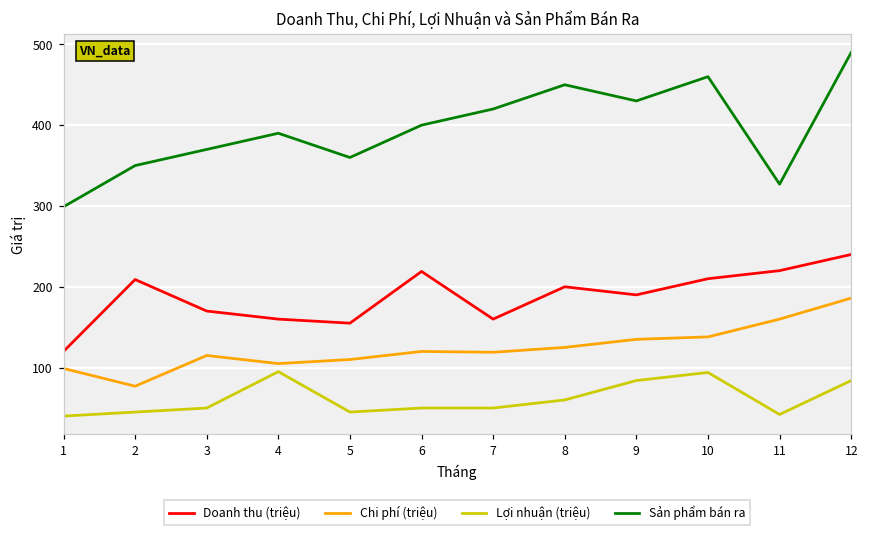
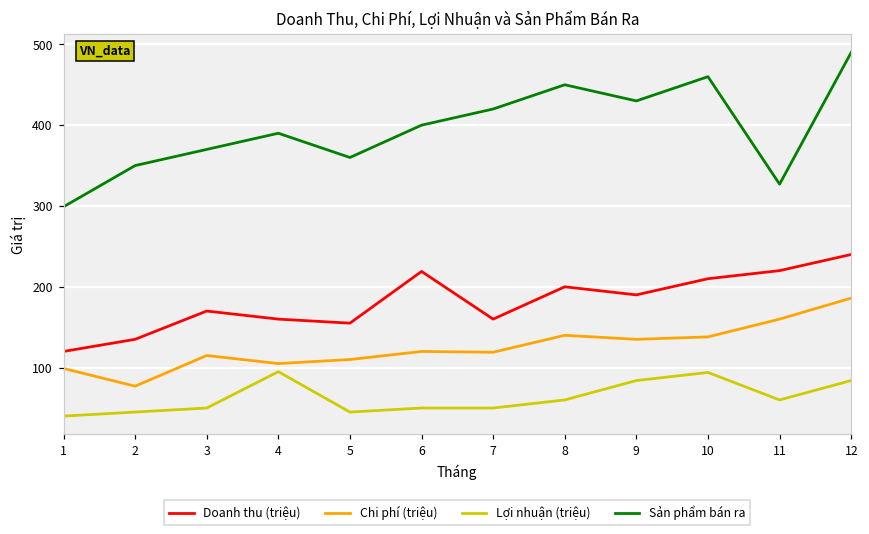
  {
    "Doanh thu (triệu)": {
      "1": 120,
-     "2": 210,
+     "2": 140,
      "3": 170,
      "4": 160,
      "5": 160,
      "6": 220,
      "7": 160,
      "8": 200,
      "9": 190,
      "10": 210,
      "11": 220,
      "12": 240
    },
    "Chi phí (triệu)": {
      "1": 100,
      "2": 80,
      "3": 120,
      "4": 110,
      "5": 110,
      "6": 120,
      "7": 120,
-     "8": 130,
+     "8": 140,
      "9": 140,
      "10": 140,
      "11": 160,
      "12": 190
    },
    "Lợi nhuận (triệu)": {
      "1": 40,
      "2": 50,
      "3": 50,
      "4": 100,
      "5": 50,
      "6": 50,
      "7": 50,
      "8": 60,
      "9": 80,
      "10": 90,
-     "11": 40,
+     "11": 60,
      "12": 80
    },
    "Sản phẩm bán ra": {
      "1": 300,
      "2": 350,
      "3": 370,
      "4": 390,
      "5": 360,
      "6": 400,
      "7": 420,
      "8": 450,
      "9": 430,
      "10": 460,
      "11": 330,
      "12": 490
    }
  }
